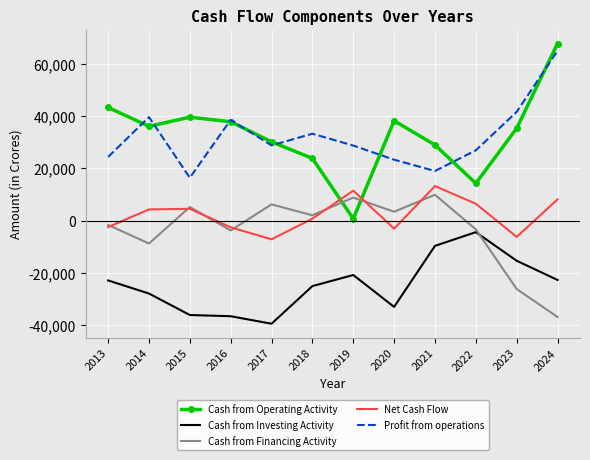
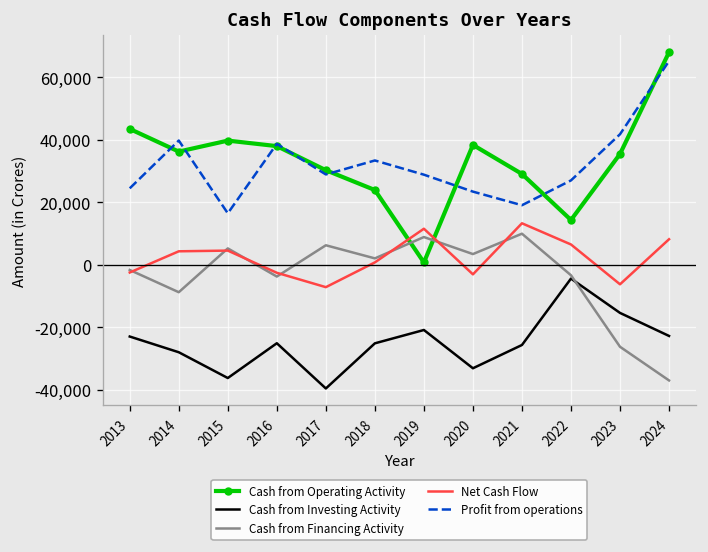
  {
    "Cash from Operating Activity": {
      "2013": "43,000",
      "2014": "36,000",
      "2015": "40,000",
      "2017": "30,000",
      "2018": "24,000",
      "2019": "1,000",
      "2020": "38,000",
      "2021": "29,000",
      "2022": "14,000",
      "2023": "35,000",
      "2024": "68,000"
    },
    "Cash from Investing Activity": {
      "2013": "-23,000",
      "2014": "-28,000",
      "2015": "-36,000",
-     "2016": "-37,000",
+     "2016": "-25,000",
      "2017": "-40,000",
      "2018": "-25,000",
      "2019": "-21,000",
      "2020": "-33,000",
-     "2021": "-10,000",
+     "2021": "-26,000",
      "2022": "-4,000",
      "2023": "-15,000",
      "2024": "-23,000"
    },
    "Cash from Financing Activity": {
      "2014": "-9,000",
      "2016": "-4,000",
      "2017": "6,000",
      "2018": "2,000",
      "2019": "9,000",
      "2020": "3,000",
      "2021": "10,000",
      "2022": "-3,000",
      "2023": "-26,000",
      "2024": "-37,000"
    },
    "Net Cash Flow": {
      "2014": "4,000",
      "2016": "-3,000",
      "2017": "-7,000",
      "2018": "1,000",
      "2019": "11,000",
      "2020": "-3,000",
      "2021": "13,000",
      "2022": "6,000",
      "2023": "-6,000",
      "2024": "8,000"
    },
    "Profit from operations": {
      "2013": "24,000",
      "2014": "40,000",
      "2015": "16,000",
      "2017": "29,000",
      "2018": "33,000",
      "2019": "29,000",
      "2020": "23,000",
      "2021": "19,000",
      "2022": "27,000",
      "2023": "42,000",
      "2024": "65,000"
    }
  }
